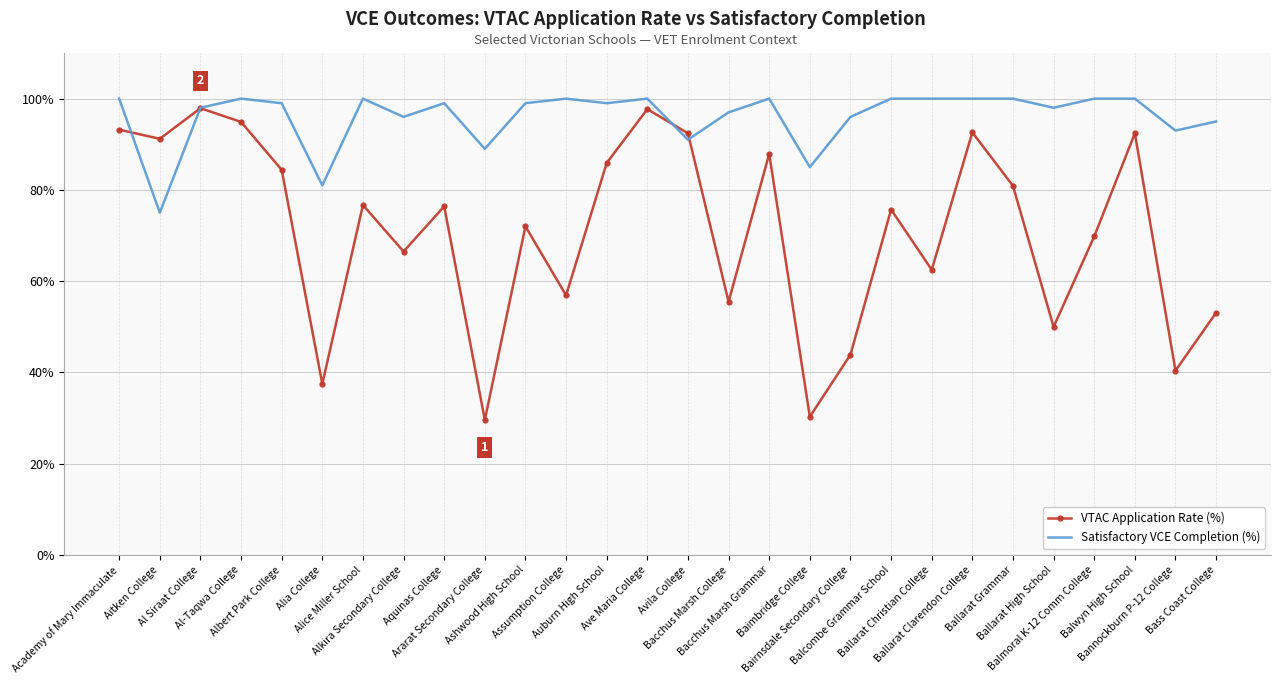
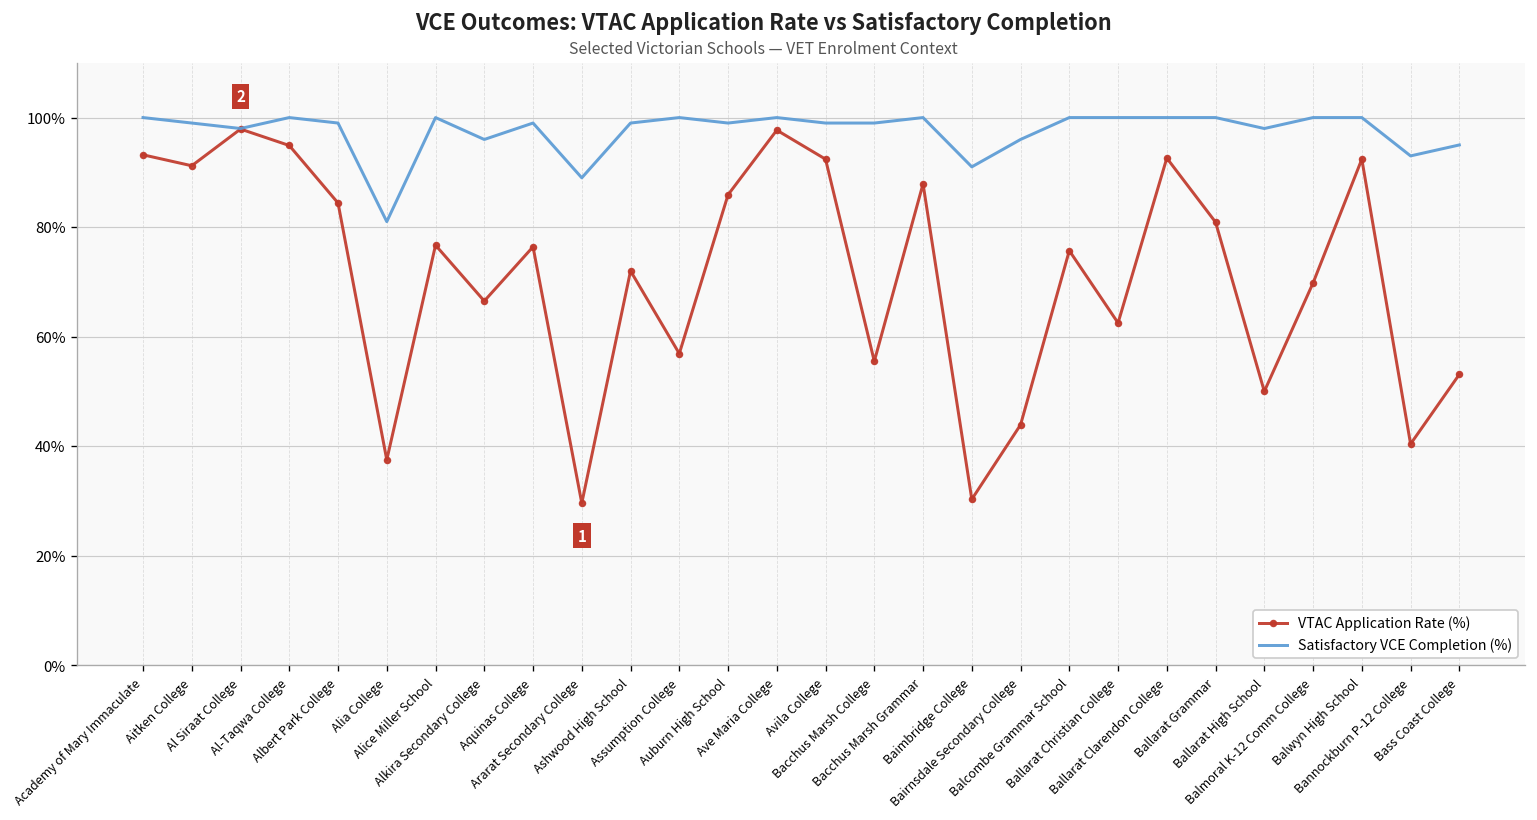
  {
    "VTAC Application Rate (%)": {
      "Academy of Mary Immaculate": "93%",
      "Aitken College": "91%",
      "Al-Taqwa College": "95%",
      "Albert Park College": "84%",
      "Alia College": "38%",
      "Alice Miller School": "77%",
      "Alkira Secondary College": "67%",
      "Aquinas College": "76%",
      "Ashwood High School": "72%",
      "Assumption College": "57%",
      "Auburn High School": "86%",
      "Ave Maria College": "98%",
      "Avila College": "92%",
      "Bacchus Marsh College": "56%",
      "Bacchus Marsh Grammar": "88%",
      "Baimbridge College": "30%",
      "Bairnsdale Secondary College": "44%",
      "Balcombe Grammar School": "76%",
      "Ballarat Christian College": "63%",
      "Ballarat Clarendon College": "93%",
      "Ballarat Grammar": "81%",
      "Ballarat High School": "50%",
      "Balmoral K-12 Comm College": "70%",
      "Balwyn High School": "92%",
      "Bannockburn P-12 College": "40%",
      "Bass Coast College": "53%"
    },
    "Satisfactory VCE Completion (%)": {
      "Academy of Mary Immaculate": "100%",
-     "Aitken College": "75%",
+     "Aitken College": "99%",
      "Al-Taqwa College": "100%",
      "Albert Park College": "99%",
      "Alia College": "81%",
      "Alice Miller School": "100%",
      "Alkira Secondary College": "96%",
      "Aquinas College": "99%",
      "Ararat Secondary College": "89%",
      "Ashwood High School": "99%",
      "Assumption College": "100%",
      "Auburn High School": "99%",
      "Ave Maria College": "100%",
-     "Avila College": "91%",
-     "Bacchus Marsh College": "97%",
+     "Avila College": "99%",
+     "Bacchus Marsh College": "99%",
      "Bacchus Marsh Grammar": "100%",
-     "Baimbridge College": "85%",
+     "Baimbridge College": "91%",
      "Bairnsdale Secondary College": "96%",
      "Balcombe Grammar School": "100%",
      "Ballarat Christian College": "100%",
      "Ballarat Clarendon College": "100%",
      "Ballarat Grammar": "100%",
      "Ballarat High School": "98%",
      "Balmoral K-12 Comm College": "100%",
      "Balwyn High School": "100%",
      "Bannockburn P-12 College": "93%",
      "Bass Coast College": "95%"
    }
  }
